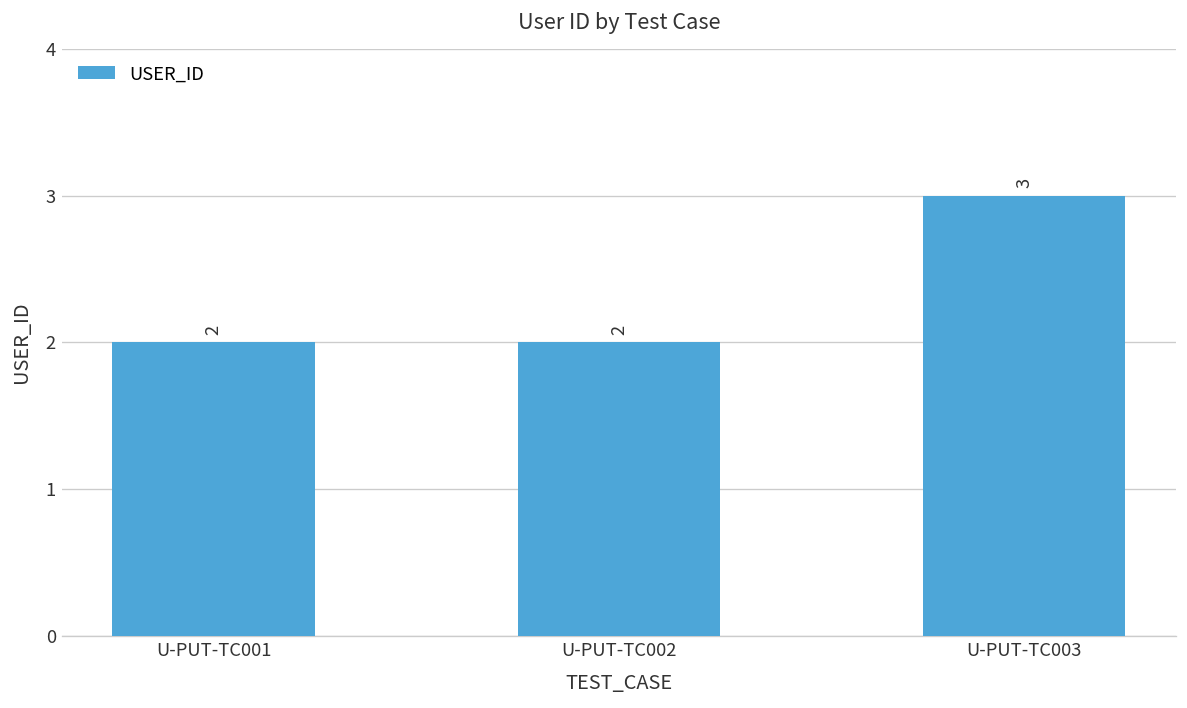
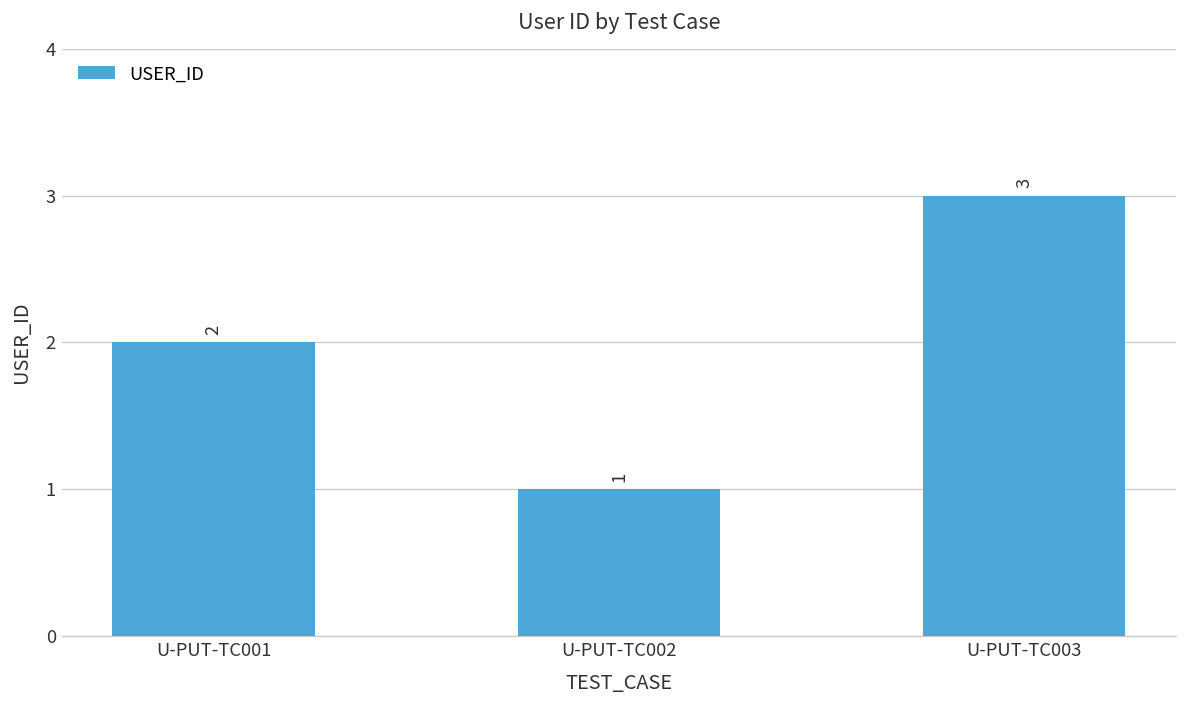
  {
    "U-PUT-TC001": 2,
-   "U-PUT-TC002": 2,
+   "U-PUT-TC002": 1,
    "U-PUT-TC003": 3
  }
